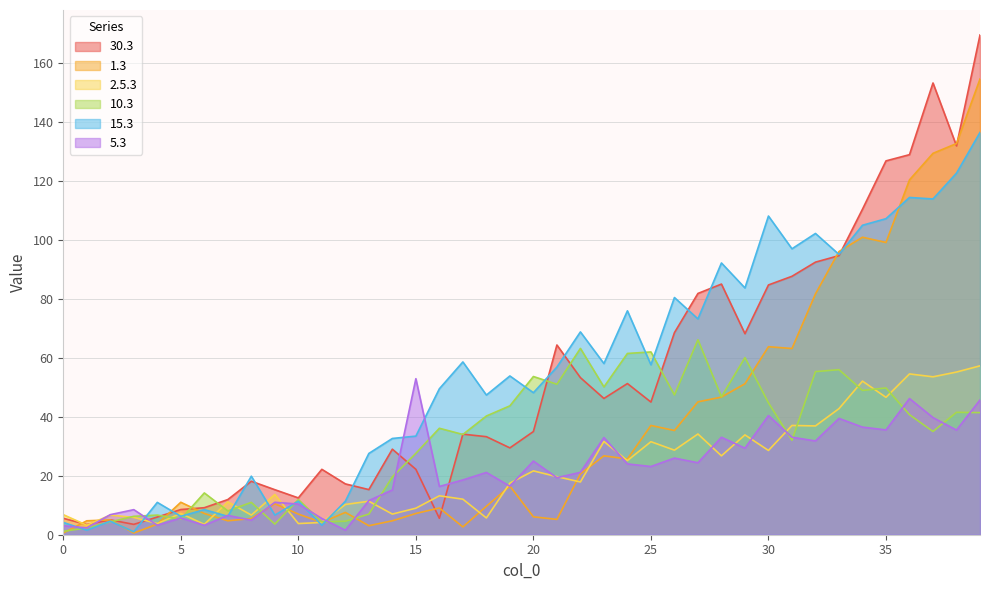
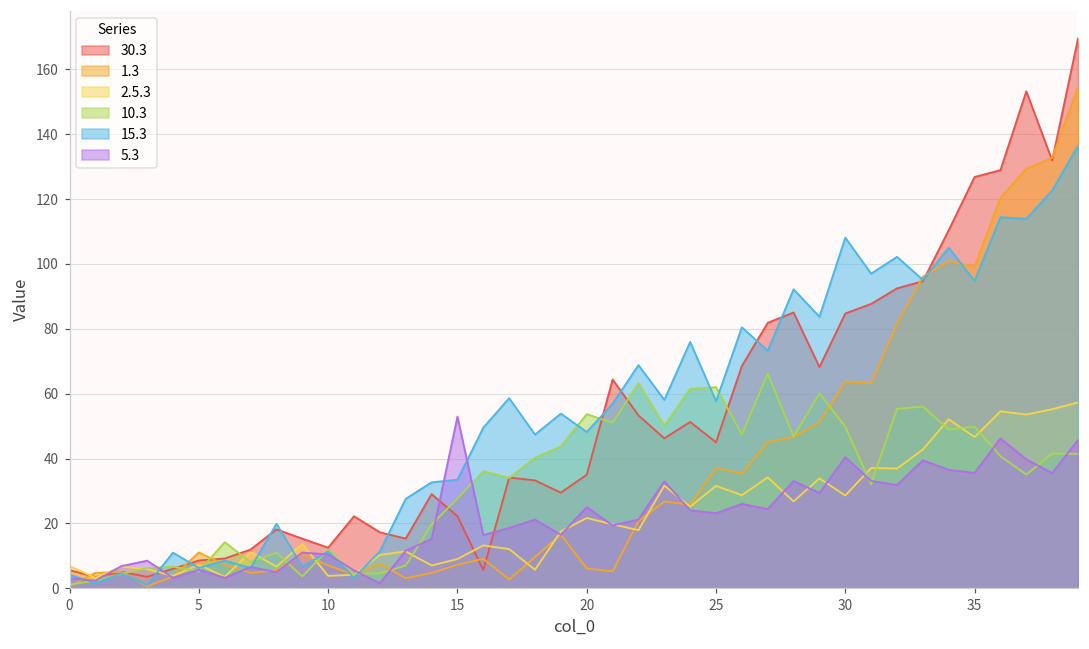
  {
    "30.3": {
      "0": 6,
      "5": 9,
      "15": 22,
      "20": 35,
      "25": 45,
      "30": 85,
      "35": 127
    },
    "10.3": {
      "15": 28,
      "20": 54,
      "25": 62,
-     "30": 45,
+     "30": 50,
      "35": 50
    },
    "15.3": {
      "0": 4,
      "15": 33,
      "20": 48,
      "25": 58,
      "30": 108,
-     "35": 107
+     "35": 95
    },
    "5.3": {
      "0": 3,
      "10": 10,
      "15": 53,
      "20": 25,
      "25": 23,
      "30": 40,
      "35": 36
    }
  }
